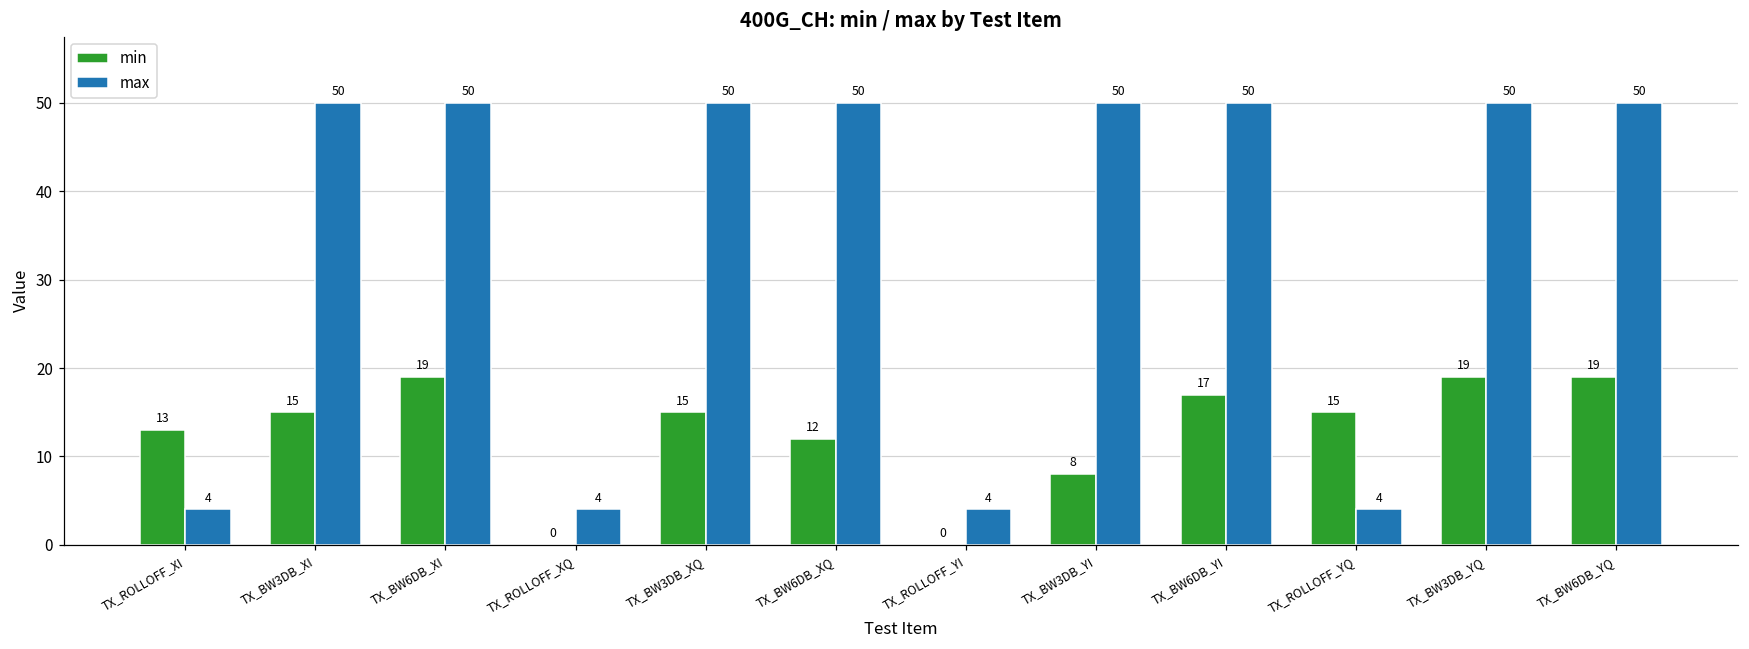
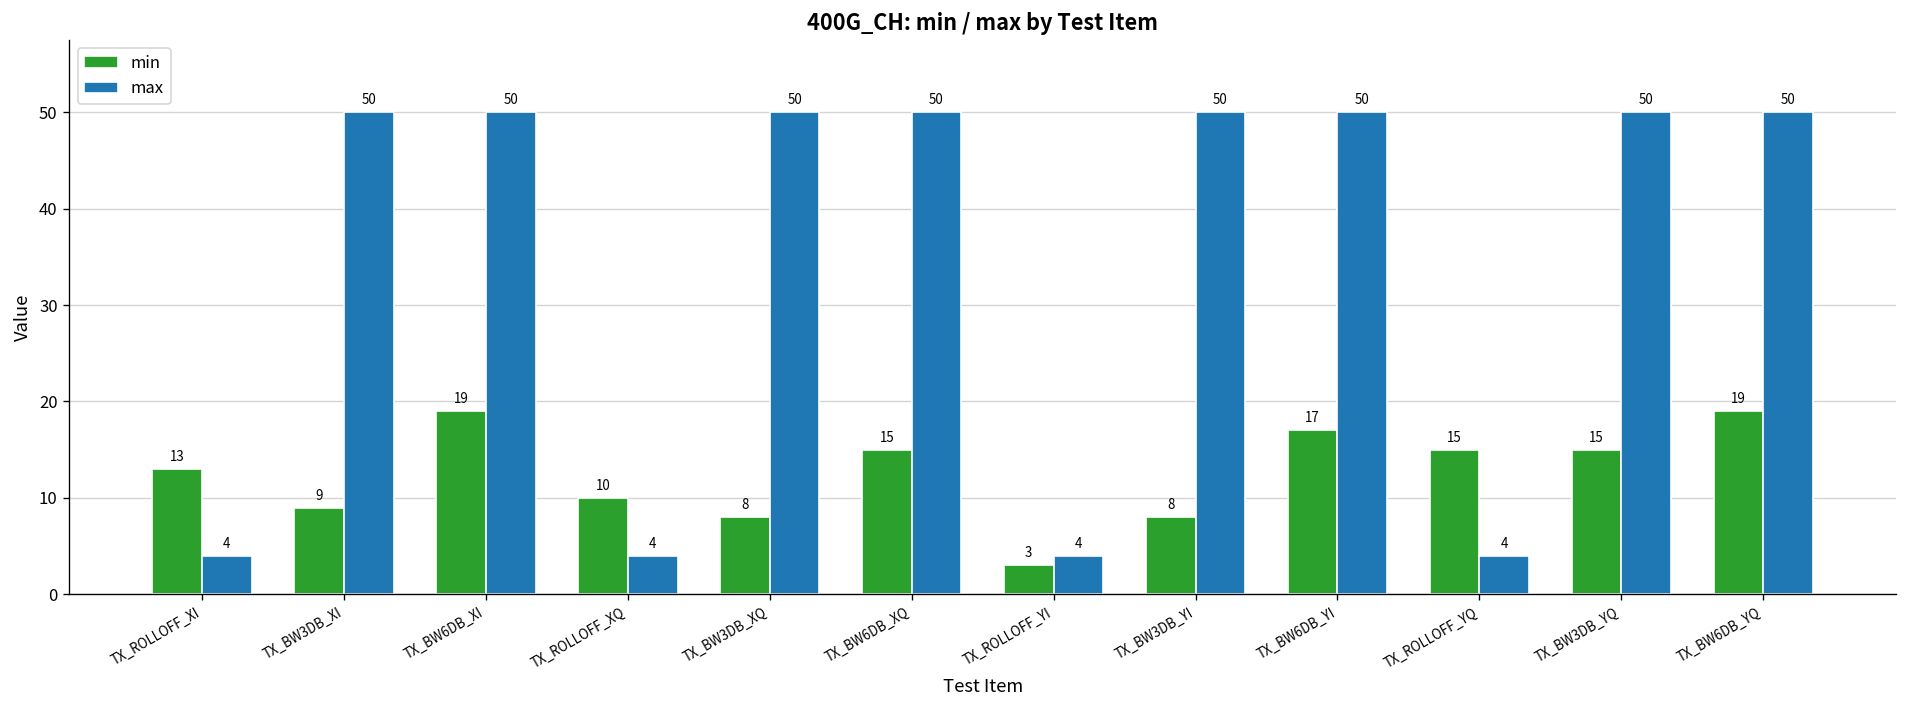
  {
    "min": {
      "TX_ROLLOFF_XI": 13,
-     "TX_BW3DB_XI": 15,
+     "TX_BW3DB_XI": 9,
      "TX_BW6DB_XI": 19,
-     "TX_ROLLOFF_XQ": 0,
-     "TX_BW3DB_XQ": 15,
-     "TX_BW6DB_XQ": 12,
-     "TX_ROLLOFF_YI": 0,
+     "TX_ROLLOFF_XQ": 10,
+     "TX_BW3DB_XQ": 8,
+     "TX_BW6DB_XQ": 15,
+     "TX_ROLLOFF_YI": 3,
      "TX_BW3DB_YI": 8,
      "TX_BW6DB_YI": 17,
      "TX_ROLLOFF_YQ": 15,
-     "TX_BW3DB_YQ": 19,
+     "TX_BW3DB_YQ": 15,
      "TX_BW6DB_YQ": 19
    },
    "max": {
      "TX_ROLLOFF_XI": 4,
      "TX_BW3DB_XI": 50,
      "TX_BW6DB_XI": 50,
      "TX_ROLLOFF_XQ": 4,
      "TX_BW3DB_XQ": 50,
      "TX_BW6DB_XQ": 50,
      "TX_ROLLOFF_YI": 4,
      "TX_BW3DB_YI": 50,
      "TX_BW6DB_YI": 50,
      "TX_ROLLOFF_YQ": 4,
      "TX_BW3DB_YQ": 50,
      "TX_BW6DB_YQ": 50
    }
  }
